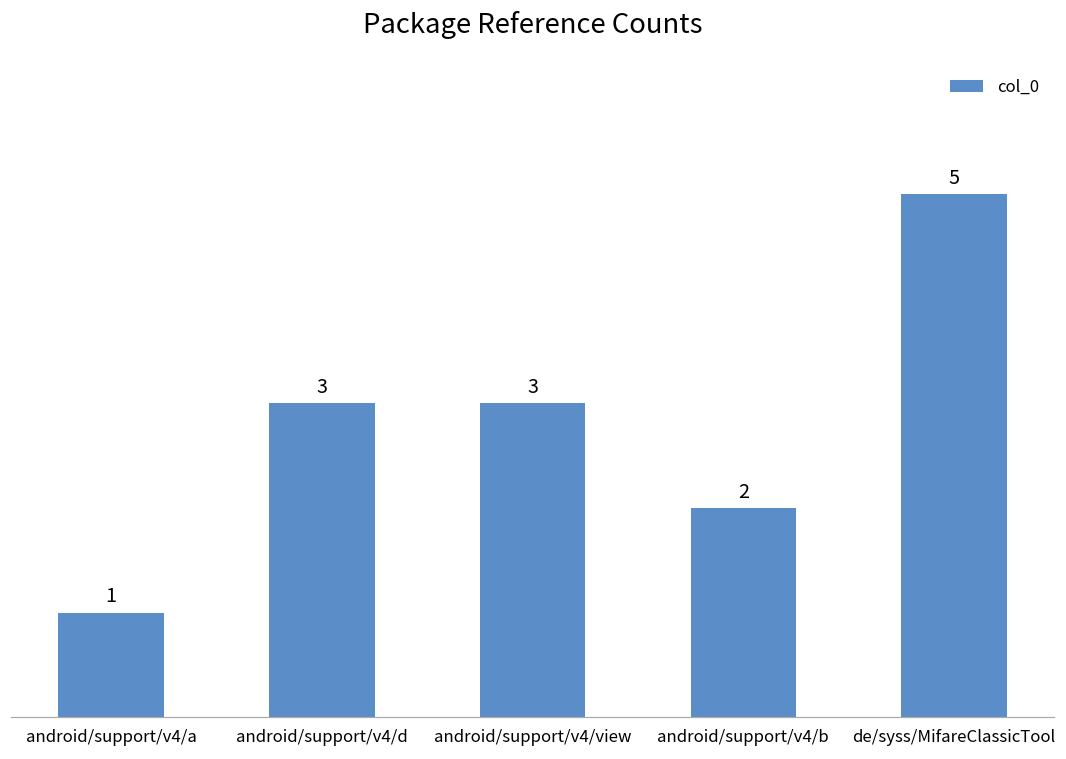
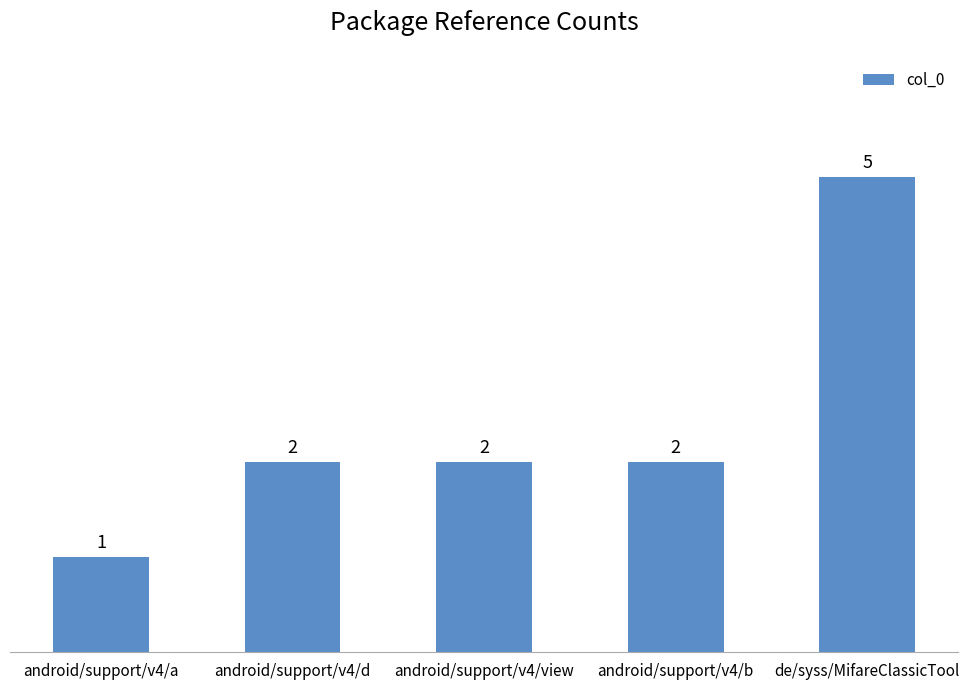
  {
    "android/support/v4/a": 1,
-   "android/support/v4/d": 3,
-   "android/support/v4/view": 3,
+   "android/support/v4/d": 2,
+   "android/support/v4/view": 2,
    "android/support/v4/b": 2,
    "de/syss/MifareClassicTool": 5
  }
